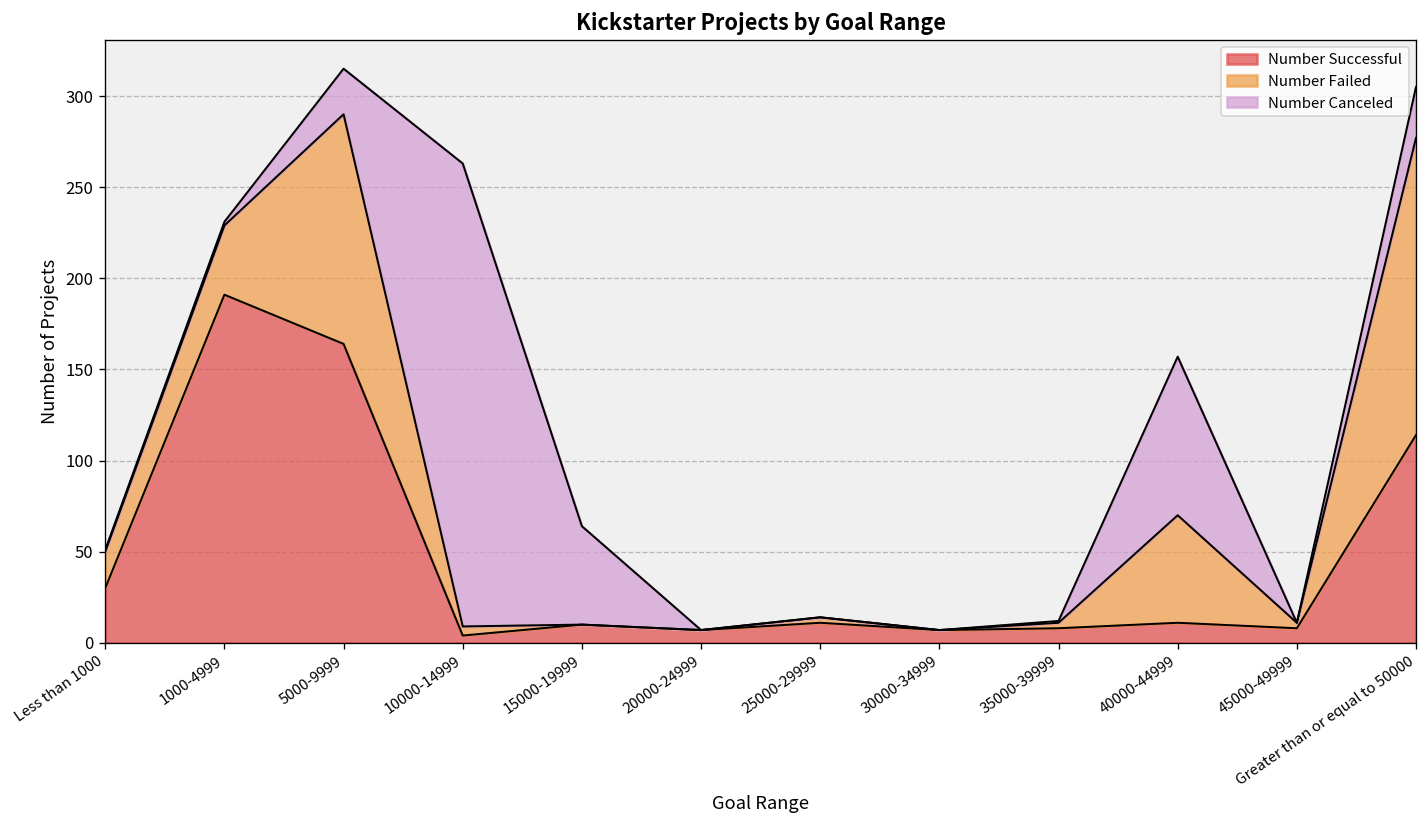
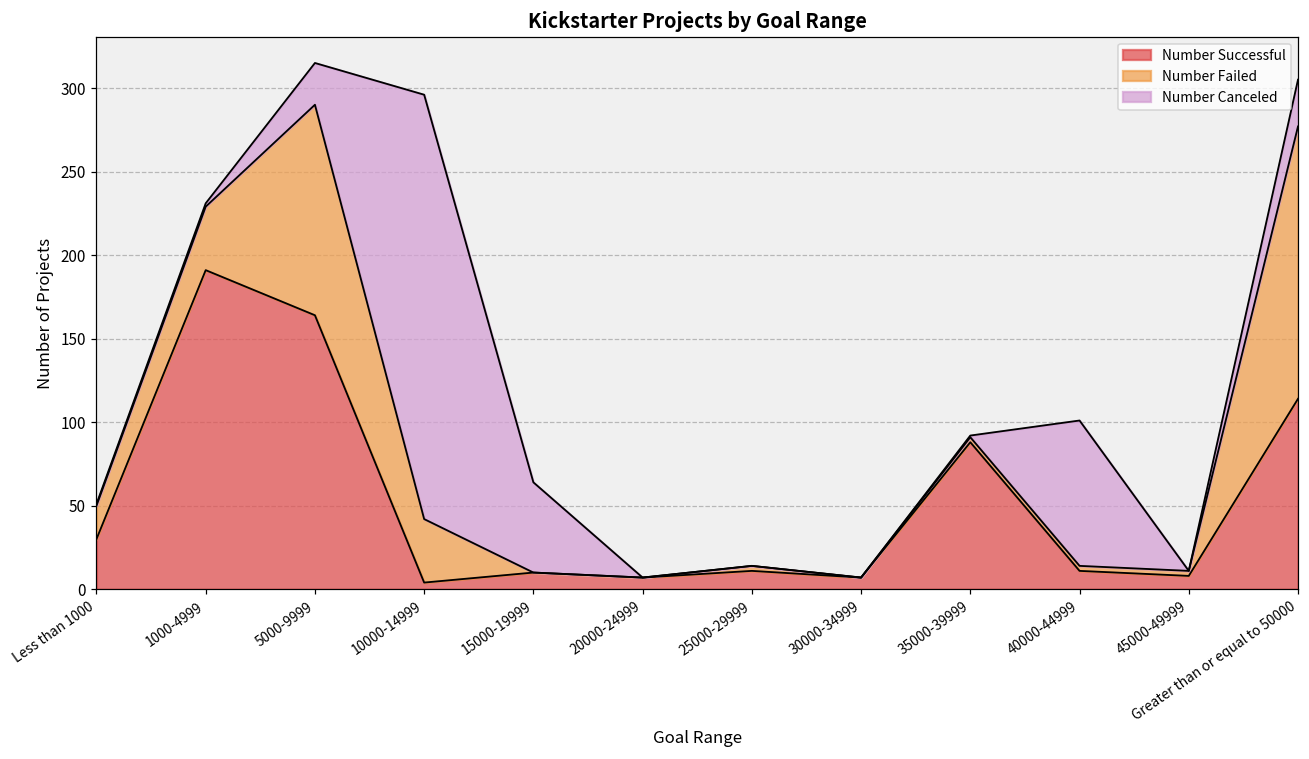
  {
    "Number Successful": {
      "Less than 1000": 30,
      "1000-4999": 191,
      "5000-9999": 164,
      "10000-14999": 4,
      "25000-29999": 11,
-     "35000-39999": 8,
+     "35000-39999": 88,
      "40000-44999": 11,
      "45000-49999": 8,
      "Greater than or equal to 50000": 114
    },
    "Number Failed": {
      "1000-4999": 38,
      "5000-9999": 126,
-     "10000-14999": 5,
-     "40000-44999": 59,
+     "10000-14999": 38,
+     "40000-44999": 3,
      "Greater than or equal to 50000": 163
    },
    "Number Canceled": {
      "1000-4999": 2,
      "5000-9999": 25,
      "10000-14999": 254,
      "15000-19999": 54,
      "40000-44999": 87,
      "Greater than or equal to 50000": 28
    }
  }
